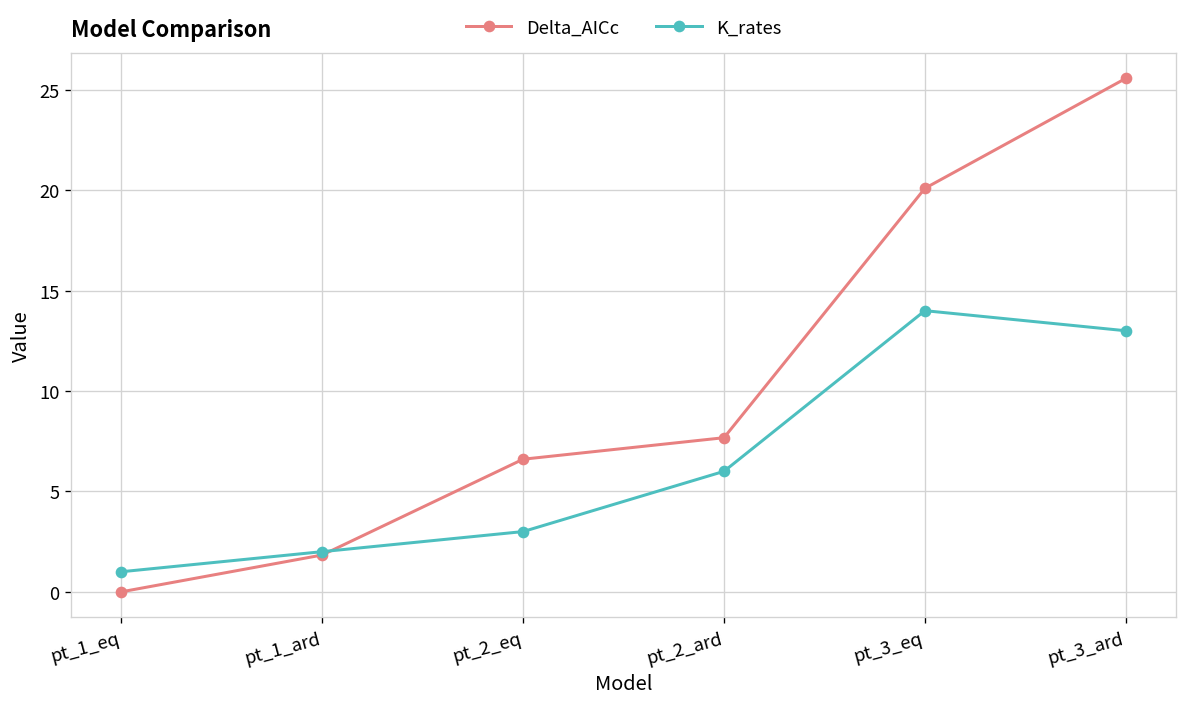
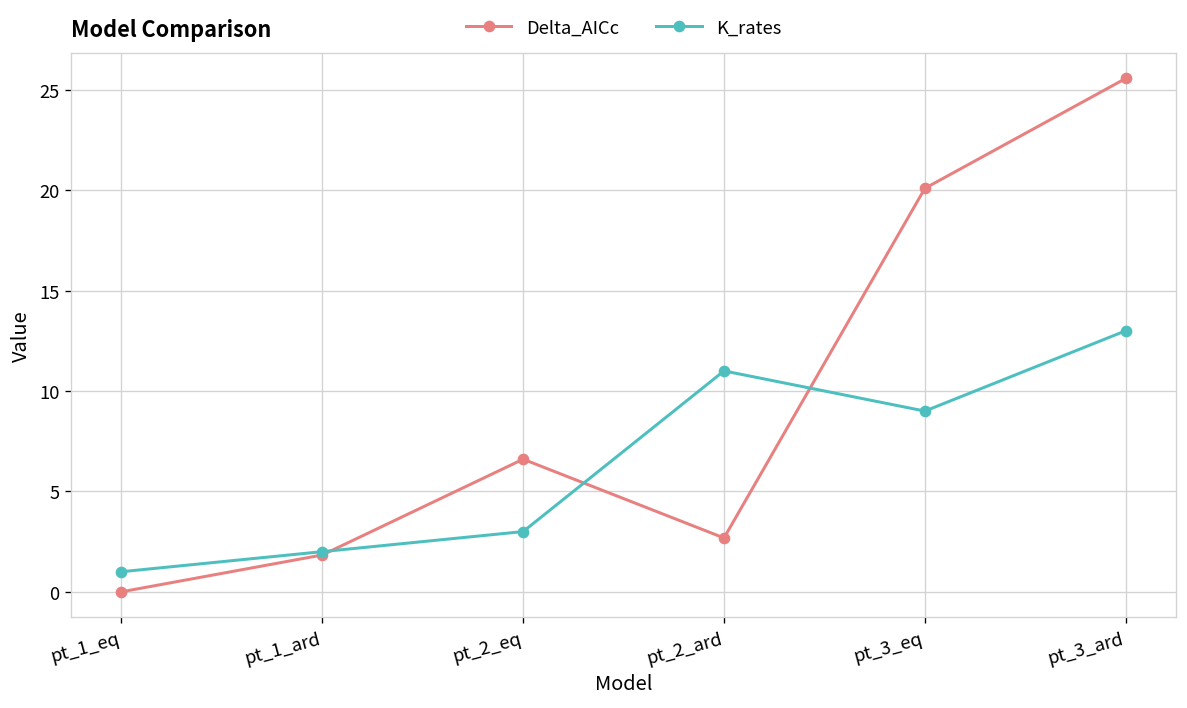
  {
    "Delta_AICc": {
      "pt_1_eq": 0.0,
      "pt_1_ard": 1.8,
      "pt_2_eq": 6.6,
-     "pt_2_ard": 7.7,
+     "pt_2_ard": 2.7,
      "pt_3_eq": 20.1,
      "pt_3_ard": 25.6
    },
    "K_rates": {
      "pt_1_eq": 1,
      "pt_1_ard": 2,
      "pt_2_eq": 3,
-     "pt_2_ard": 6,
-     "pt_3_eq": 14,
+     "pt_2_ard": 11,
+     "pt_3_eq": 9,
      "pt_3_ard": 13
    }
  }
